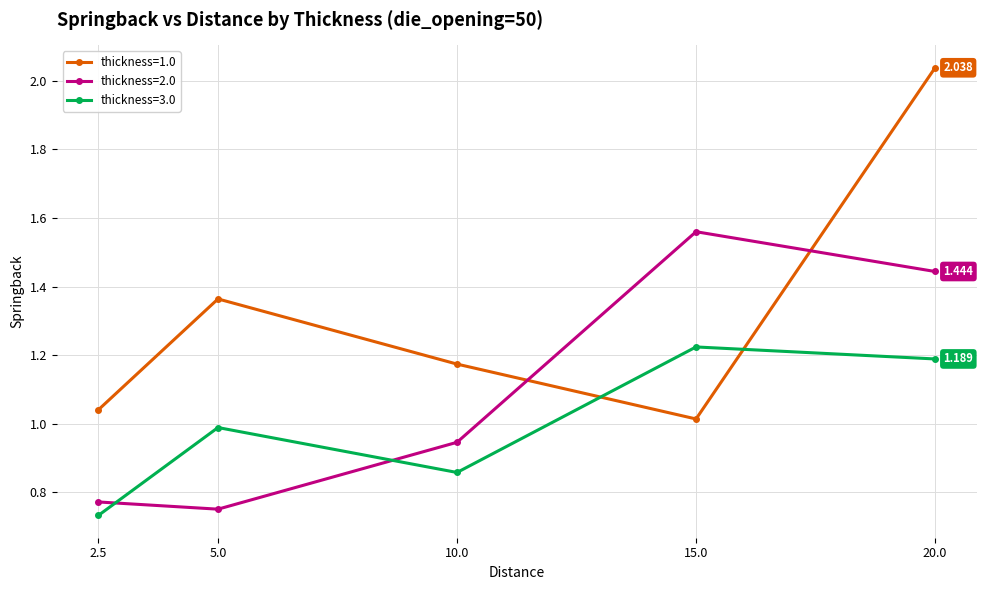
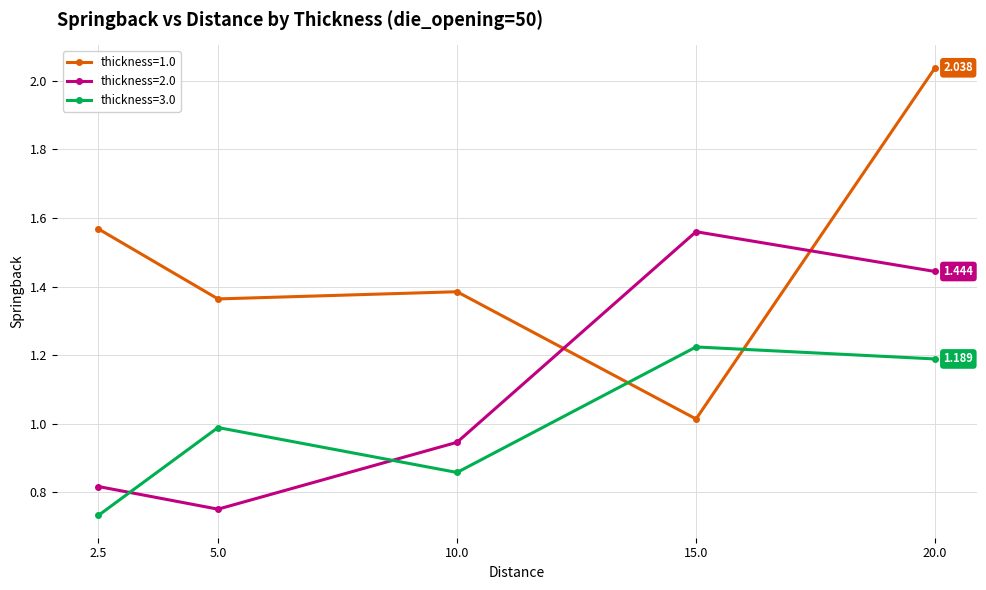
  {
    "thickness=1.0": {
-     "2.5": 1.04,
+     "2.5": 1.57,
      "5.0": 1.36,
-     "10.0": 1.17,
+     "10.0": 1.39,
      "15.0": 1.01
    },
    "thickness=2.0": {
-     "2.5": 0.77,
+     "2.5": 0.82,
      "5.0": 0.75,
      "10.0": 0.95,
      "15.0": 1.56
    },
    "thickness=3.0": {
      "2.5": 0.73,
      "5.0": 0.99,
      "10.0": 0.86,
      "15.0": 1.22
    }
  }
